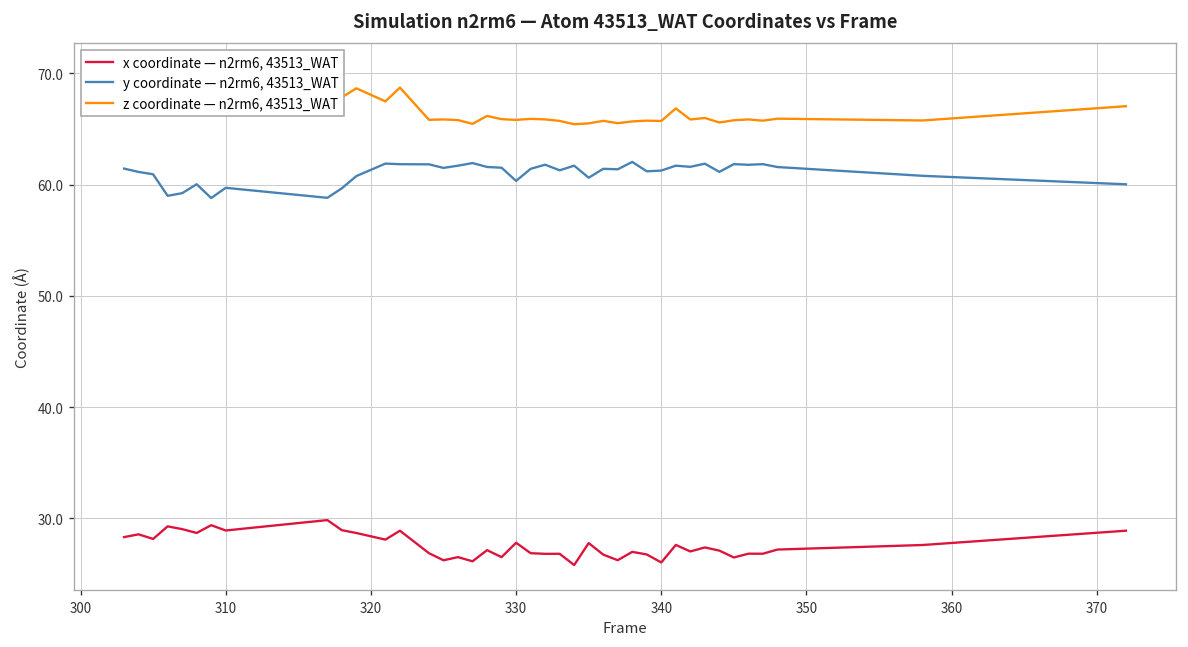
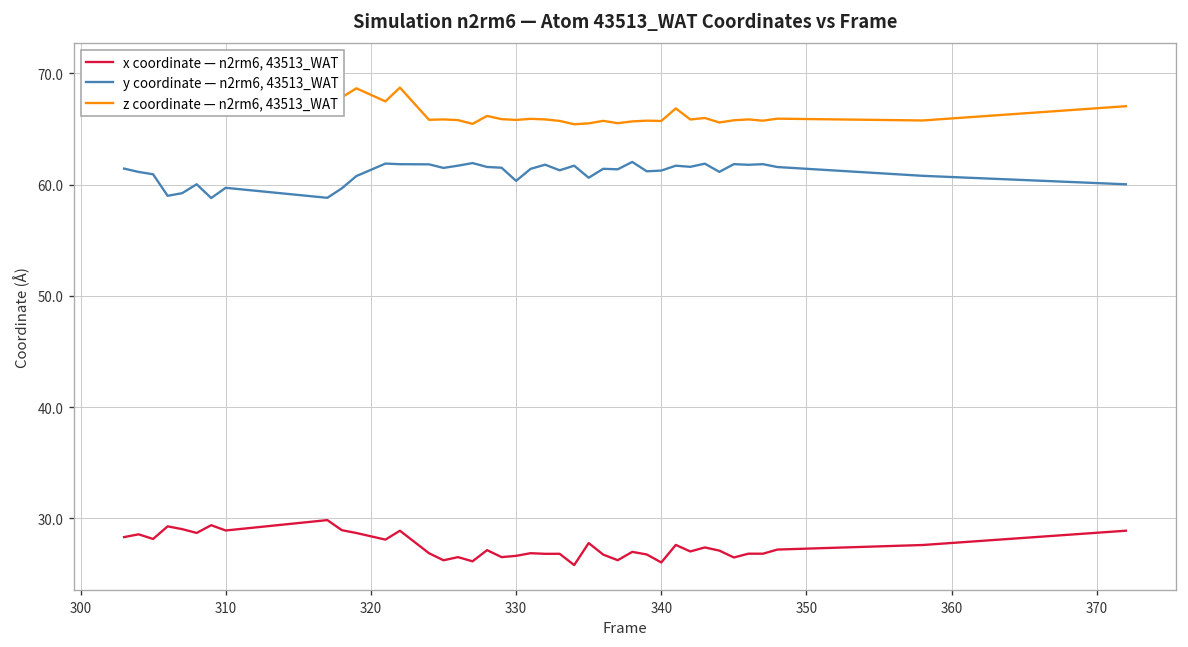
  {
    "x coordinate — n2rm6, 43513_WAT": {
      "310": 29,
-     "330": 28,
+     "330": 27,
      "340": 26
    },
    "y coordinate — n2rm6, 43513_WAT": {
      "310": 60,
      "330": 60,
      "340": 61
    },
    "z coordinate — n2rm6, 43513_WAT": {
      "330": 66,
      "340": 66
    }
  }
